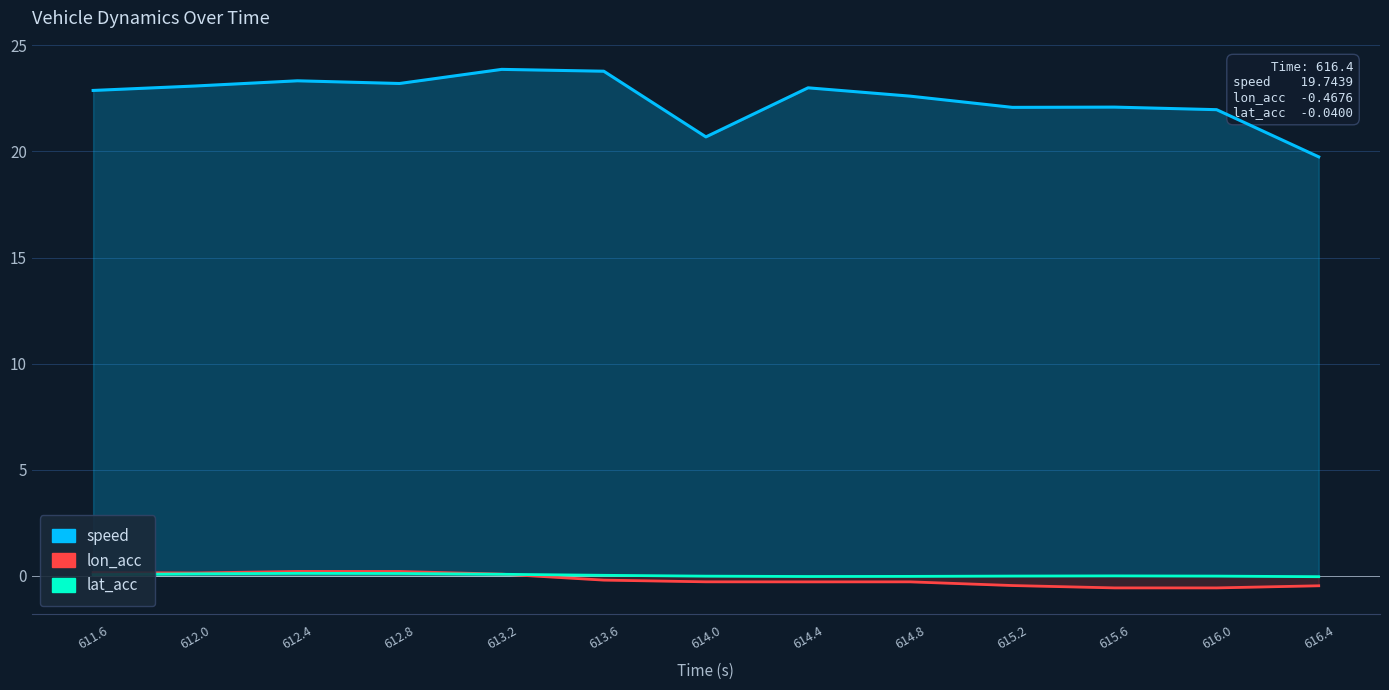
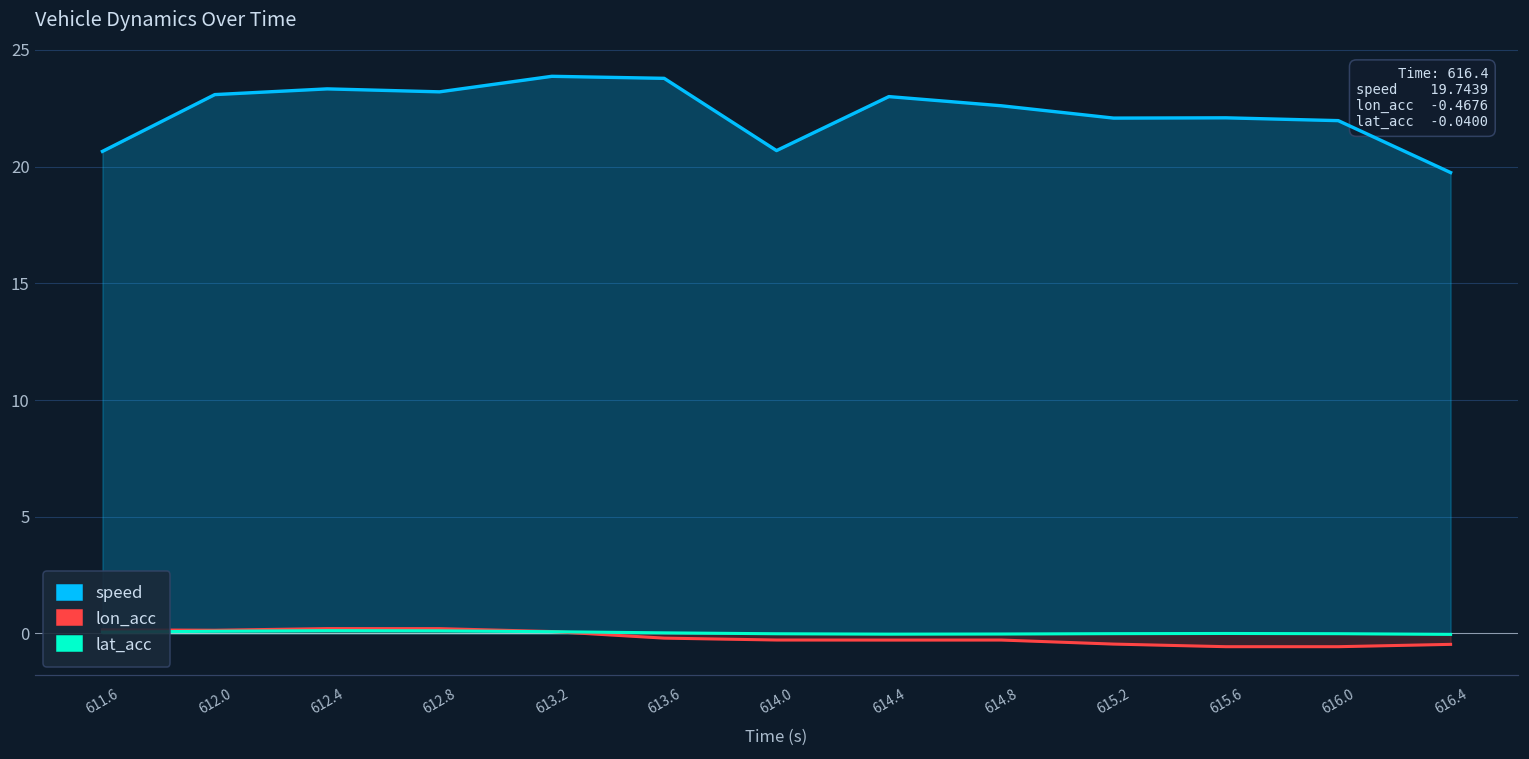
  {
    "speed": {
-     "611.6": 22.9,
+     "611.6": 20.7,
      "612.0": 23.1,
      "612.4": 23.3,
      "612.8": 23.2,
      "613.2": 23.9,
      "613.6": 23.8,
      "614.0": 20.7,
      "614.4": 23.0,
      "614.8": 22.6,
      "615.2": 22.1,
      "615.6": 22.1,
      "616.4": 19.7
    }
  }
